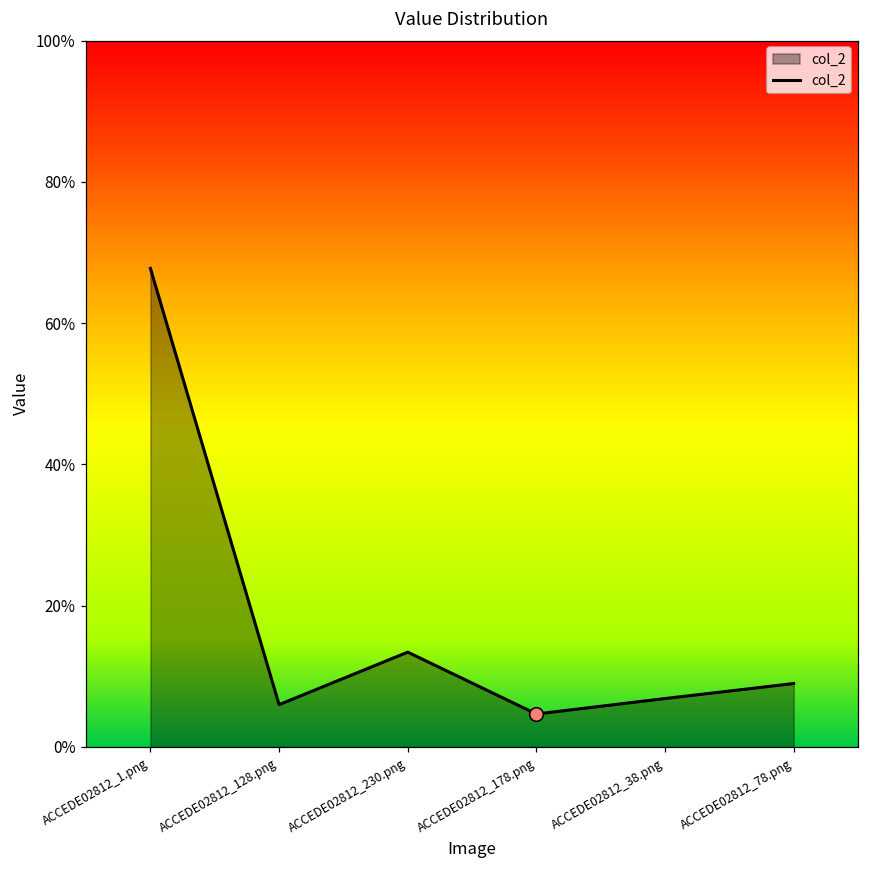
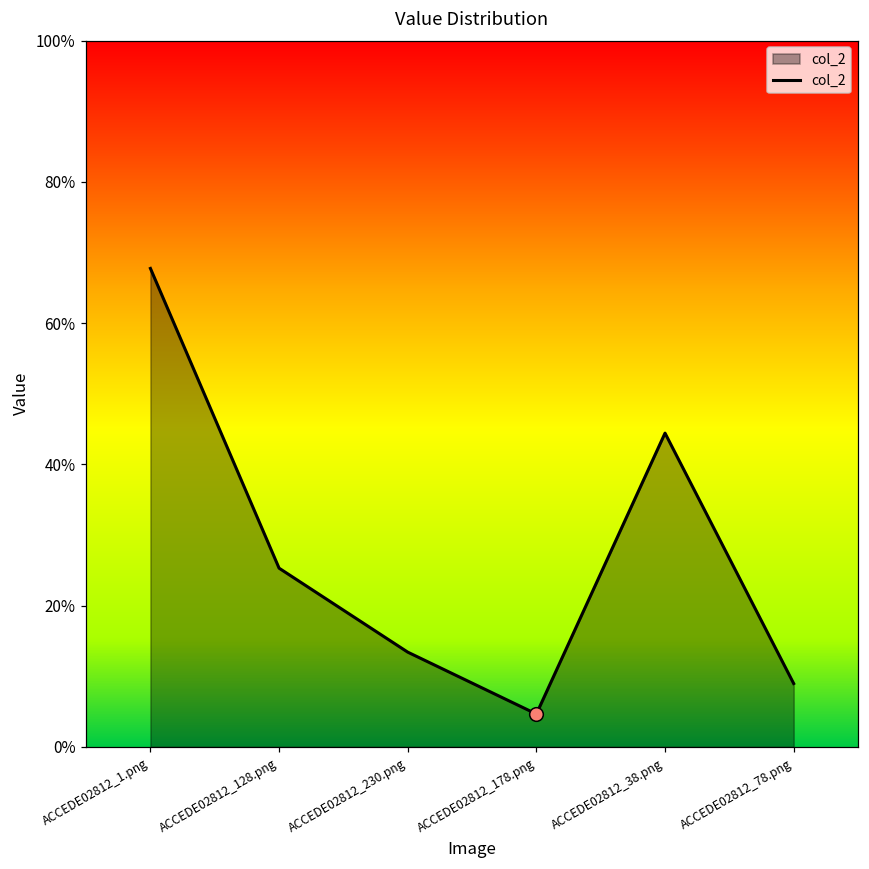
  {
    "col_2": {
      "ACCEDE02812_1.png": "68%",
-     "ACCEDE02812_128.png": "6%",
+     "ACCEDE02812_128.png": "25%",
      "ACCEDE02812_230.png": "13%",
-     "ACCEDE02812_38.png": "7%",
+     "ACCEDE02812_38.png": "44%",
      "ACCEDE02812_78.png": "9%"
    }
  }
